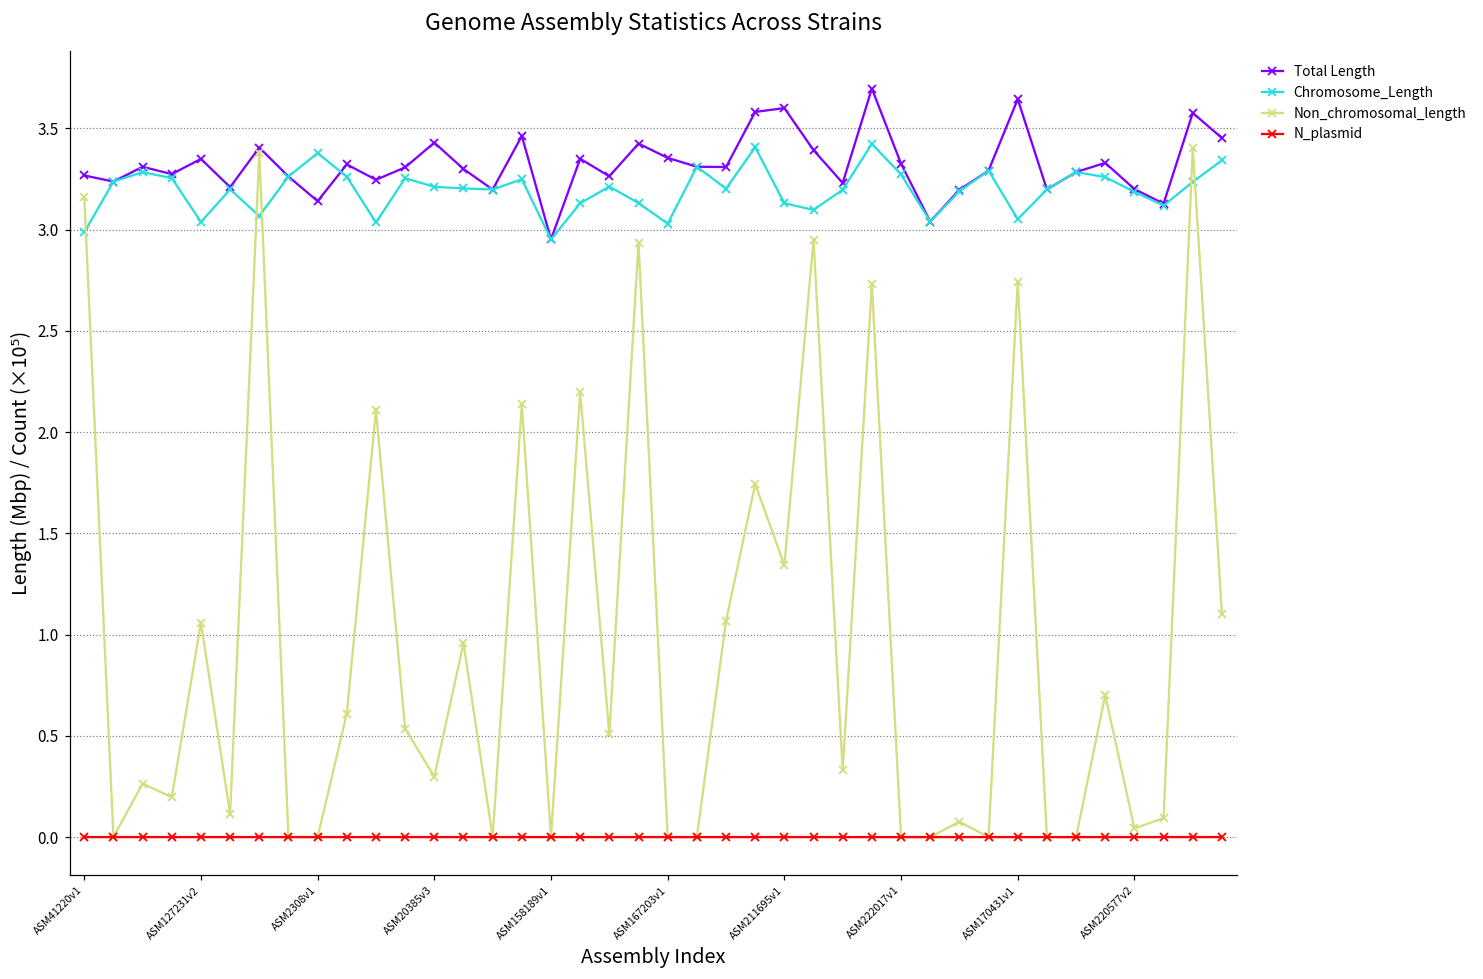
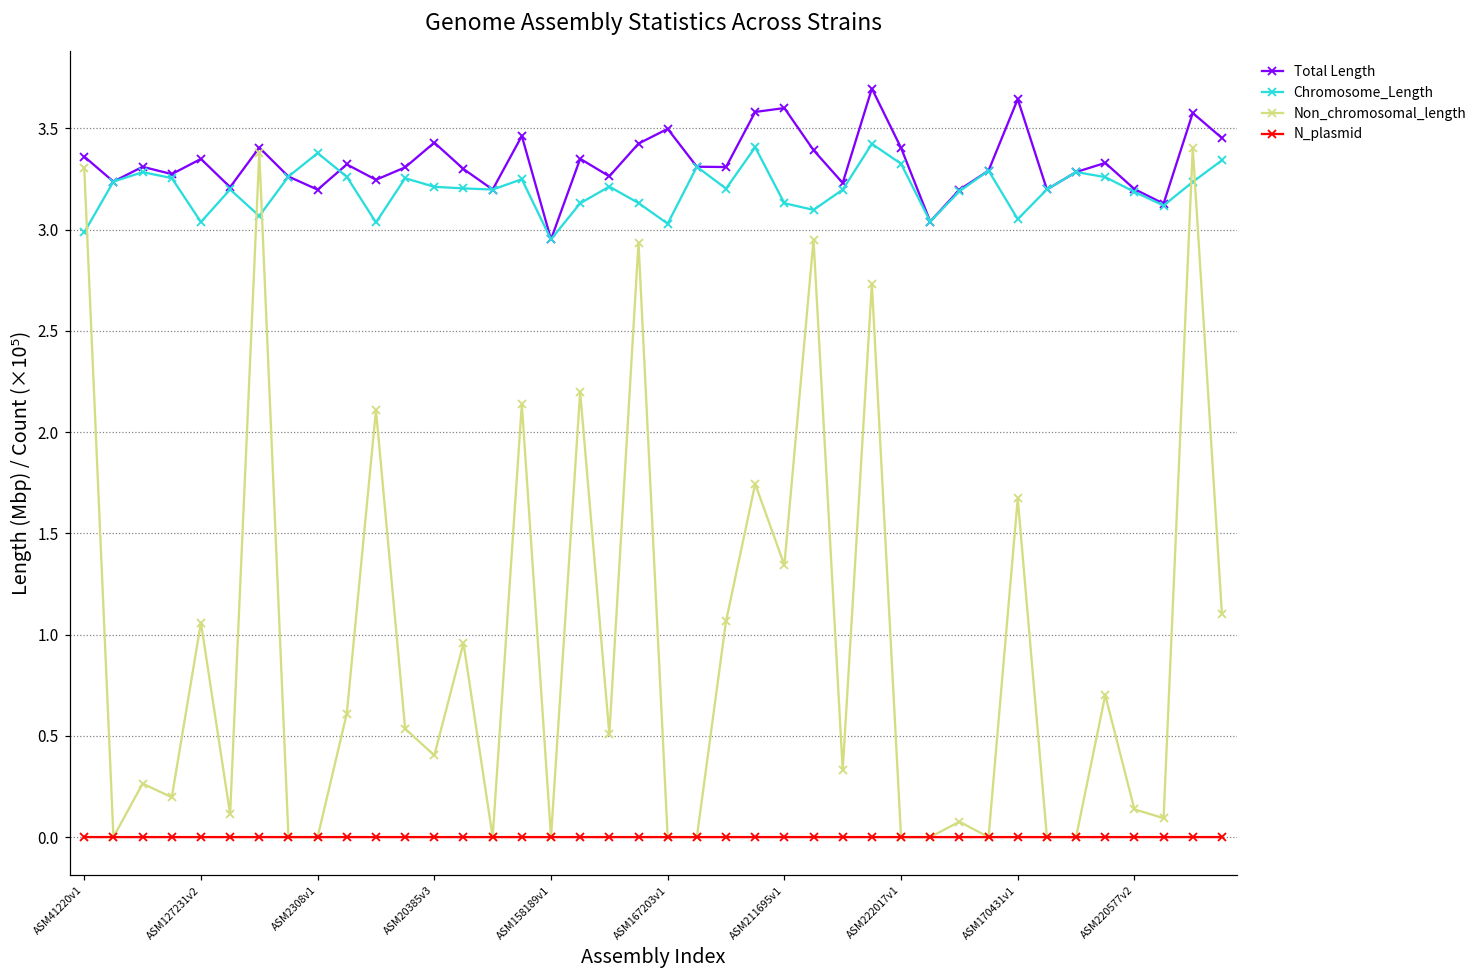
  {
    "Total Length": {
-     "ASM41220v1": 3.27,
+     "ASM41220v1": 3.36,
      "ASM127231v2": 3.35,
-     "ASM2308v1": 3.14,
+     "ASM2308v1": 3.20,
      "ASM20385v3": 3.43,
-     "ASM167203v1": 3.35,
+     "ASM167203v1": 3.50,
      "ASM211695v1": 3.60,
-     "ASM222017v1": 3.33,
+     "ASM222017v1": 3.40,
      "ASM170431v1": 3.64
    },
    "Chromosome_Length": {
      "ASM41220v1": 2.99,
      "ASM127231v2": 3.04,
      "ASM2308v1": 3.38,
      "ASM20385v3": 3.21,
      "ASM167203v1": 3.03,
      "ASM211695v1": 3.13,
-     "ASM222017v1": 3.27,
+     "ASM222017v1": 3.33,
      "ASM170431v1": 3.05
    },
    "Non_chromosomal_length": {
-     "ASM41220v1": 3.16,
+     "ASM41220v1": 3.30,
      "ASM127231v2": 1.06,
-     "ASM20385v3": 0.30,
+     "ASM20385v3": 0.40,
      "ASM211695v1": 1.34,
-     "ASM170431v1": 2.74,
-     "ASM220577v2": 0.04
+     "ASM170431v1": 1.67,
+     "ASM220577v2": 0.14
    },
    "N_plasmid": {
      "ASM41220v1": 0.00,
      "ASM127231v2": 0.00,
      "ASM20385v3": 0.00,
      "ASM211695v1": 0.00,
      "ASM170431v1": 0.00,
      "ASM220577v2": 0.00
    }
  }
